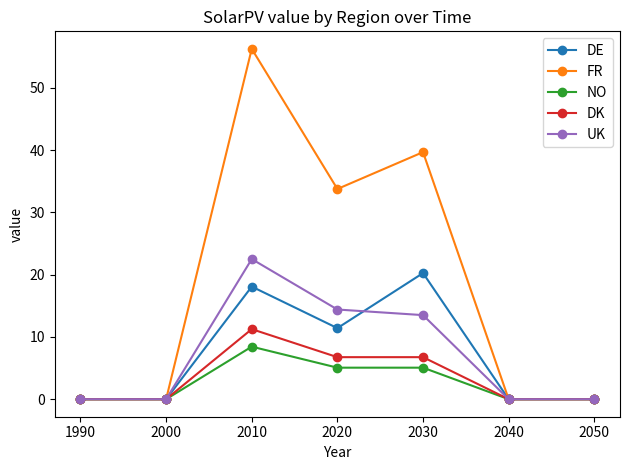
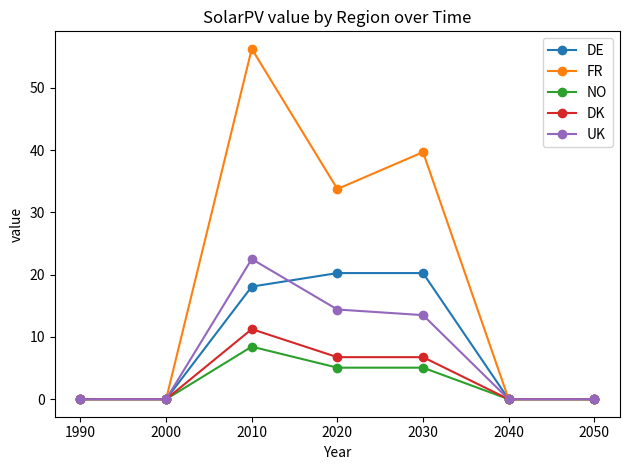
  {
    "DE": {
      "2010": 18,
-     "2020": 11,
+     "2020": 20,
      "2030": 20
    },
    "FR": {
      "2010": 56,
      "2020": 34,
      "2030": 40
    },
    "NO": {
      "2010": 8,
      "2020": 5,
      "2030": 5
    },
    "DK": {
      "2010": 11,
      "2020": 7,
      "2030": 7
    },
    "UK": {
      "2010": 23,
      "2020": 14,
      "2030": 14
    }
  }
